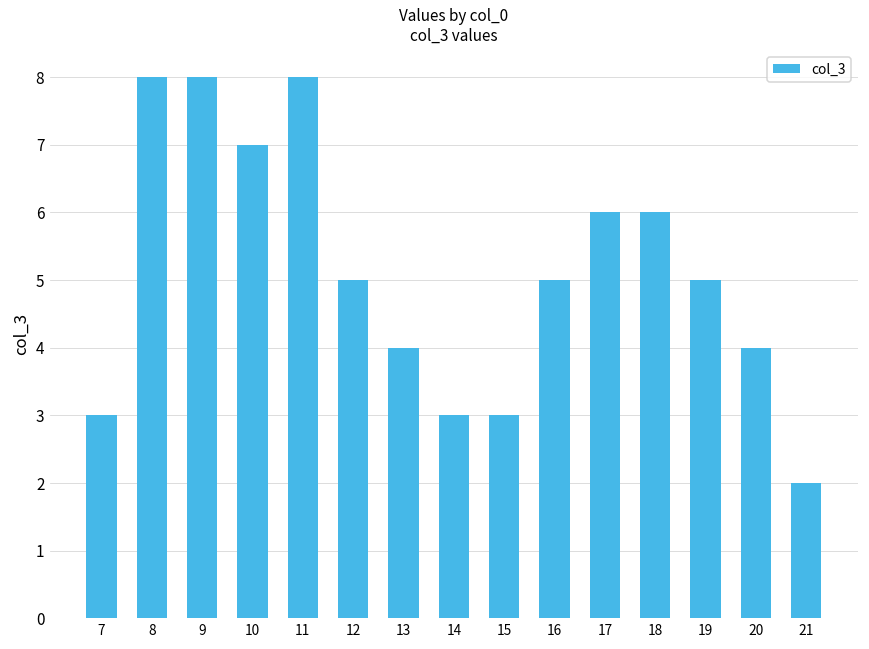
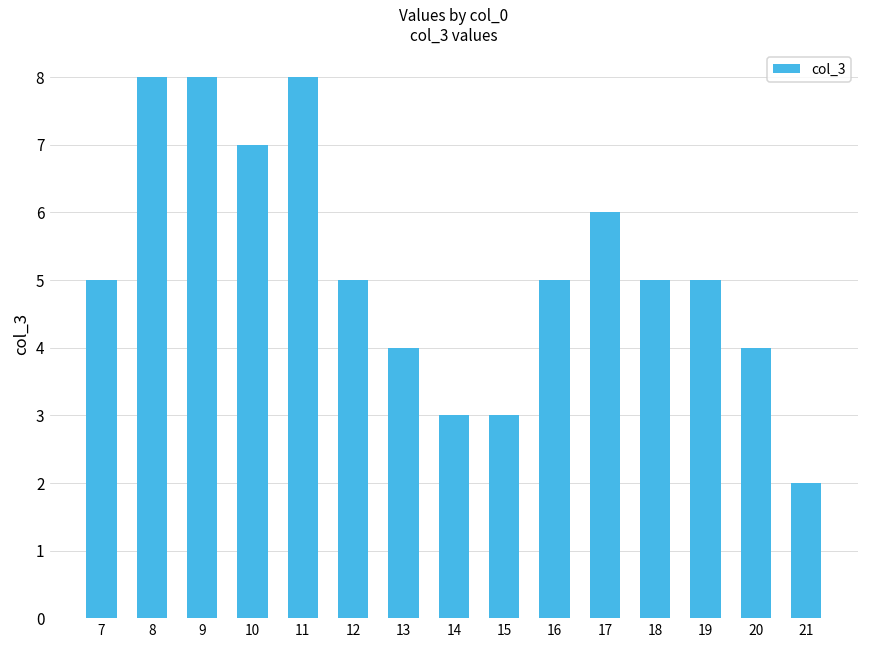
  {
-   "7": 3,
+   "7": 5,
    "8": 8,
    "9": 8,
    "10": 7,
    "11": 8,
    "12": 5,
    "13": 4,
    "14": 3,
    "15": 3,
    "16": 5,
    "17": 6,
-   "18": 6,
+   "18": 5,
    "19": 5,
    "20": 4,
    "21": 2
  }
